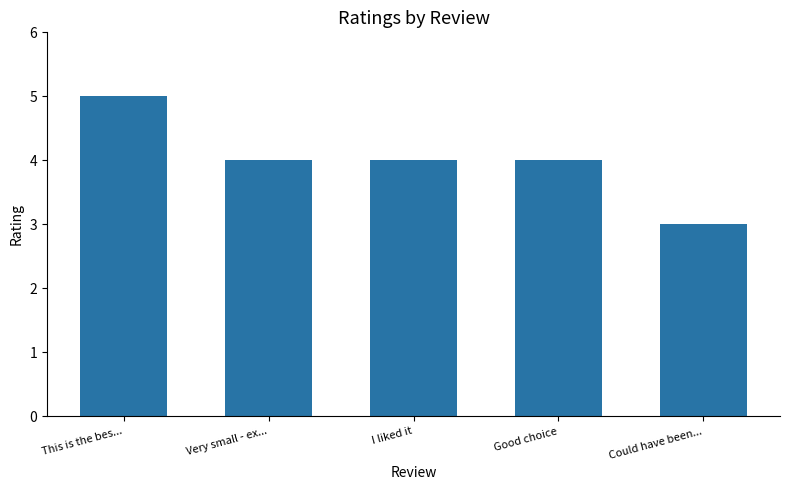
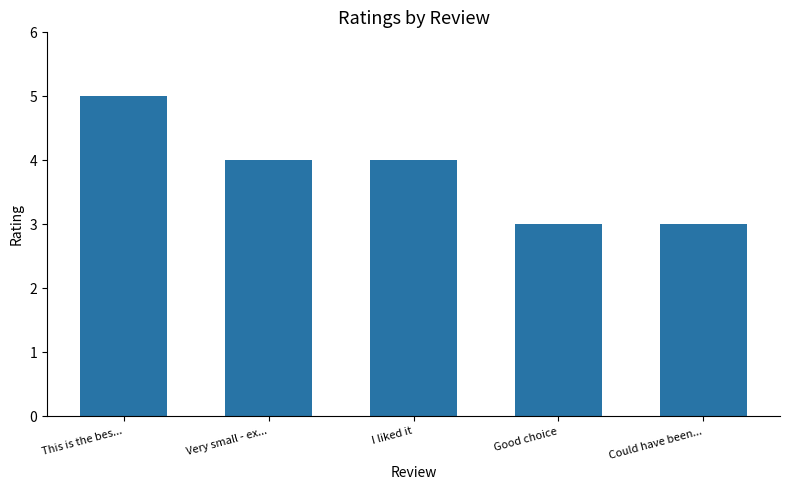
  {
    "This is the bes...": 5,
    "Very small - ex...": 4,
    "I liked it": 4,
-   "Good choice": 4,
+   "Good choice": 3,
    "Could have been...": 3
  }
